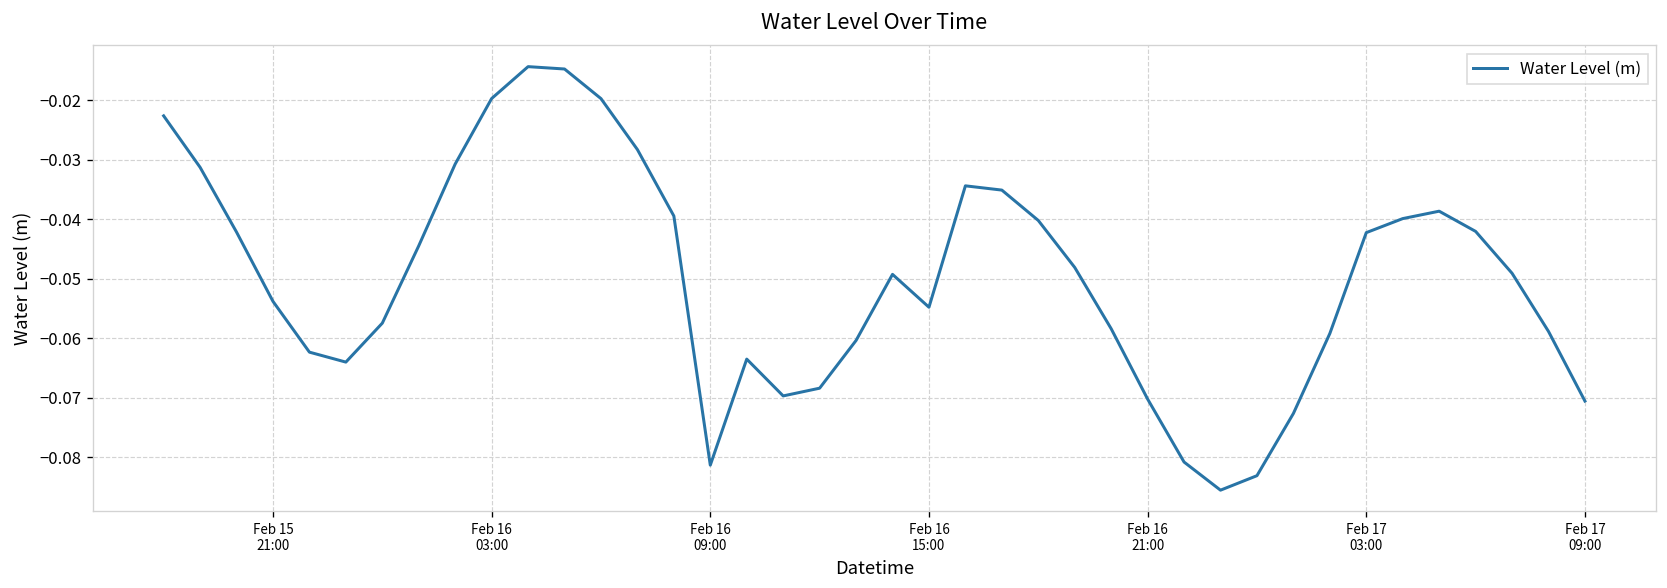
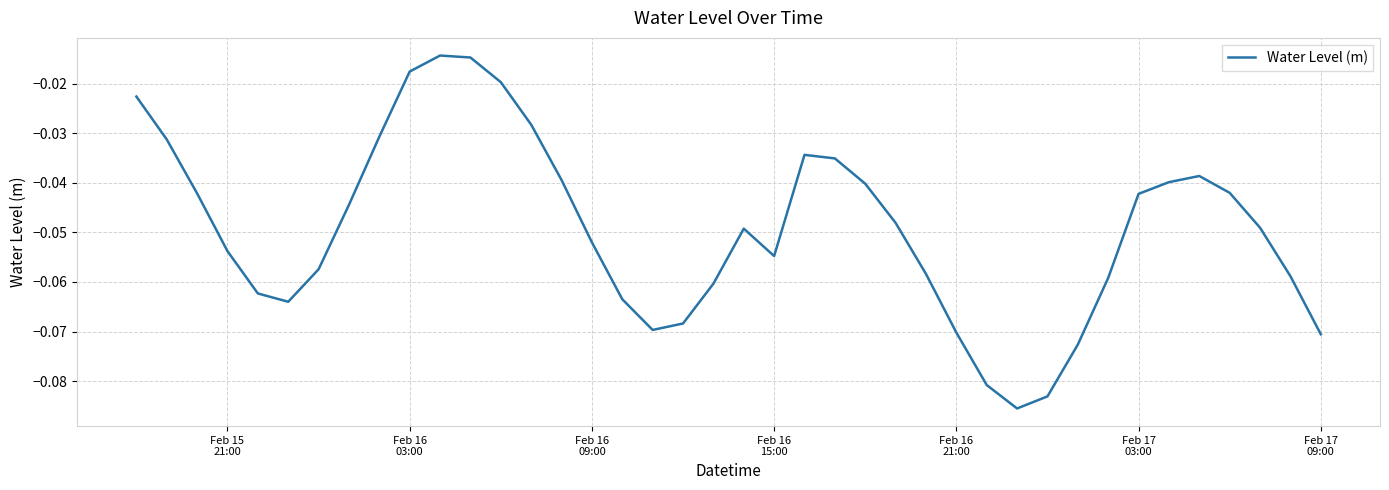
  {
    "Feb 15 21:00": -0.054,
-   "Feb 16 03:00": -0.020,
-   "Feb 16 09:00": -0.081,
+   "Feb 16 03:00": -0.018,
+   "Feb 16 09:00": -0.052,
    "Feb 16 15:00": -0.055,
    "Feb 16 21:00": -0.070,
    "Feb 17 03:00": -0.042,
    "Feb 17 09:00": -0.071
  }
